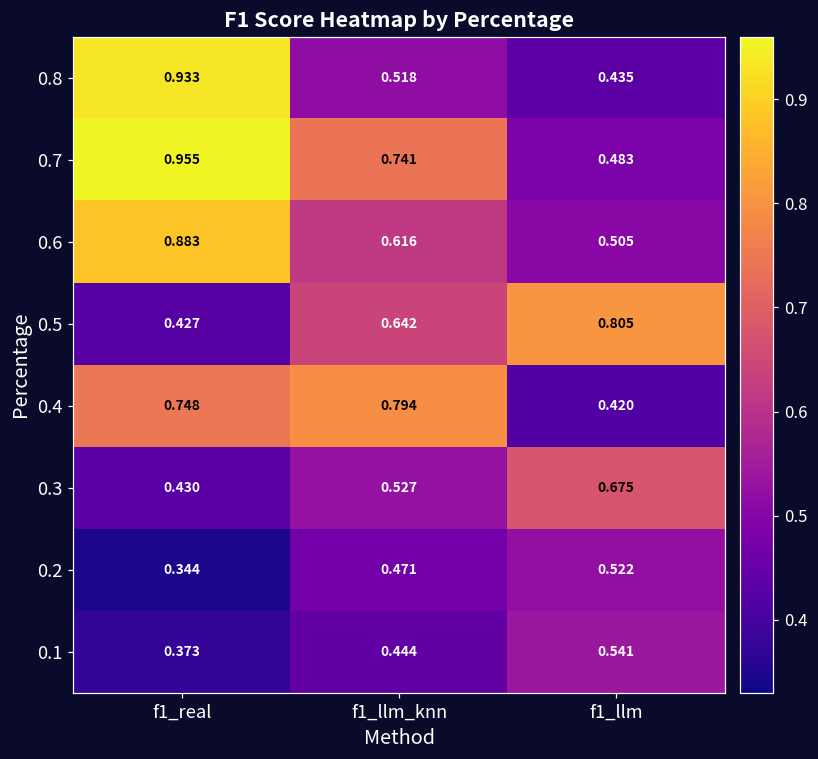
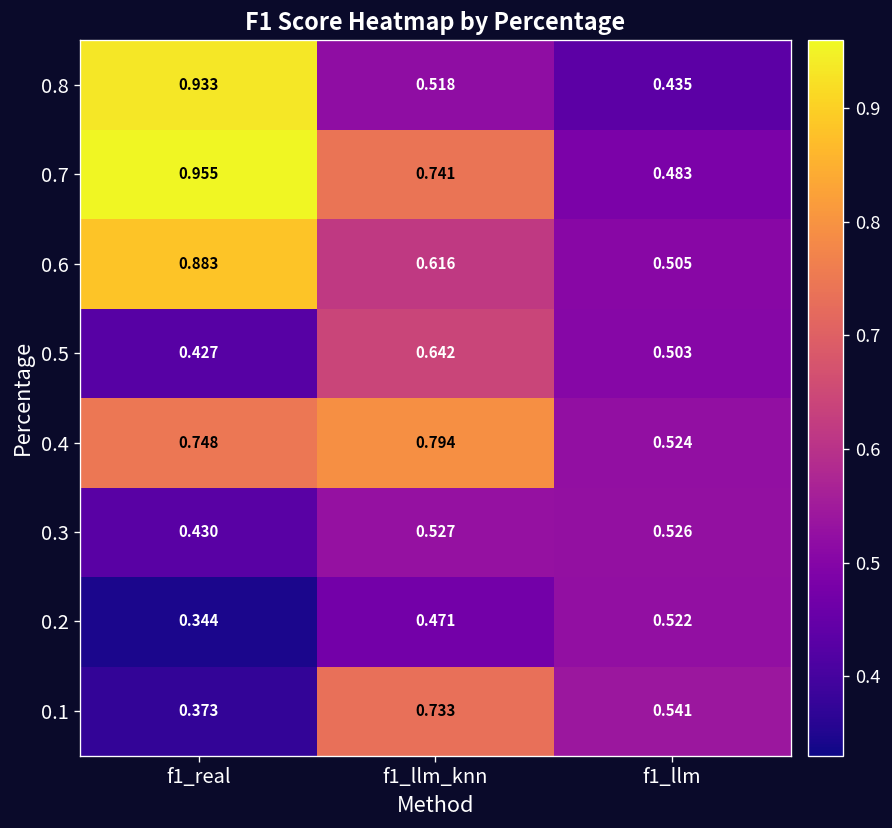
  {
    "0.8": {
      "f1_real": 0.933,
      "f1_llm_knn": 0.518,
      "f1_llm": 0.435
    },
    "0.7": {
      "f1_real": 0.955,
      "f1_llm_knn": 0.741,
      "f1_llm": 0.483
    },
    "0.6": {
      "f1_real": 0.883,
      "f1_llm_knn": 0.616,
      "f1_llm": 0.505
    },
    "0.5": {
      "f1_real": 0.427,
      "f1_llm_knn": 0.642,
-     "f1_llm": 0.805
+     "f1_llm": 0.503
    },
    "0.4": {
      "f1_real": 0.748,
      "f1_llm_knn": 0.794,
-     "f1_llm": 0.420
+     "f1_llm": 0.524
    },
    "0.3": {
      "f1_real": 0.430,
      "f1_llm_knn": 0.527,
-     "f1_llm": 0.675
+     "f1_llm": 0.526
    },
    "0.2": {
      "f1_real": 0.344,
      "f1_llm_knn": 0.471,
      "f1_llm": 0.522
    },
    "0.1": {
      "f1_real": 0.373,
-     "f1_llm_knn": 0.444,
+     "f1_llm_knn": 0.733,
      "f1_llm": 0.541
    }
  }
